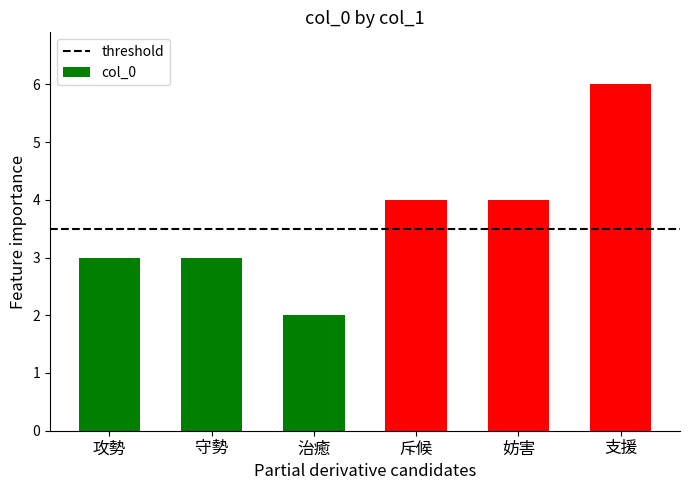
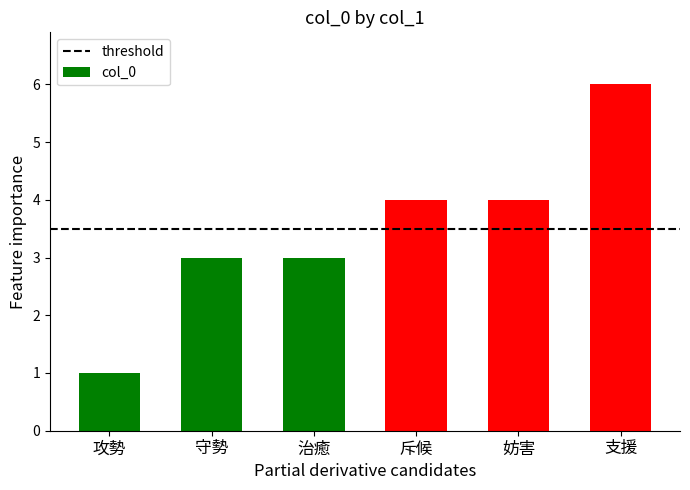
  {
-   "攻勢": 3,
+   "攻勢": 1,
    "守勢": 3,
-   "治癒": 2,
+   "治癒": 3,
    "斥候": 4,
    "妨害": 4,
    "支援": 6
  }
